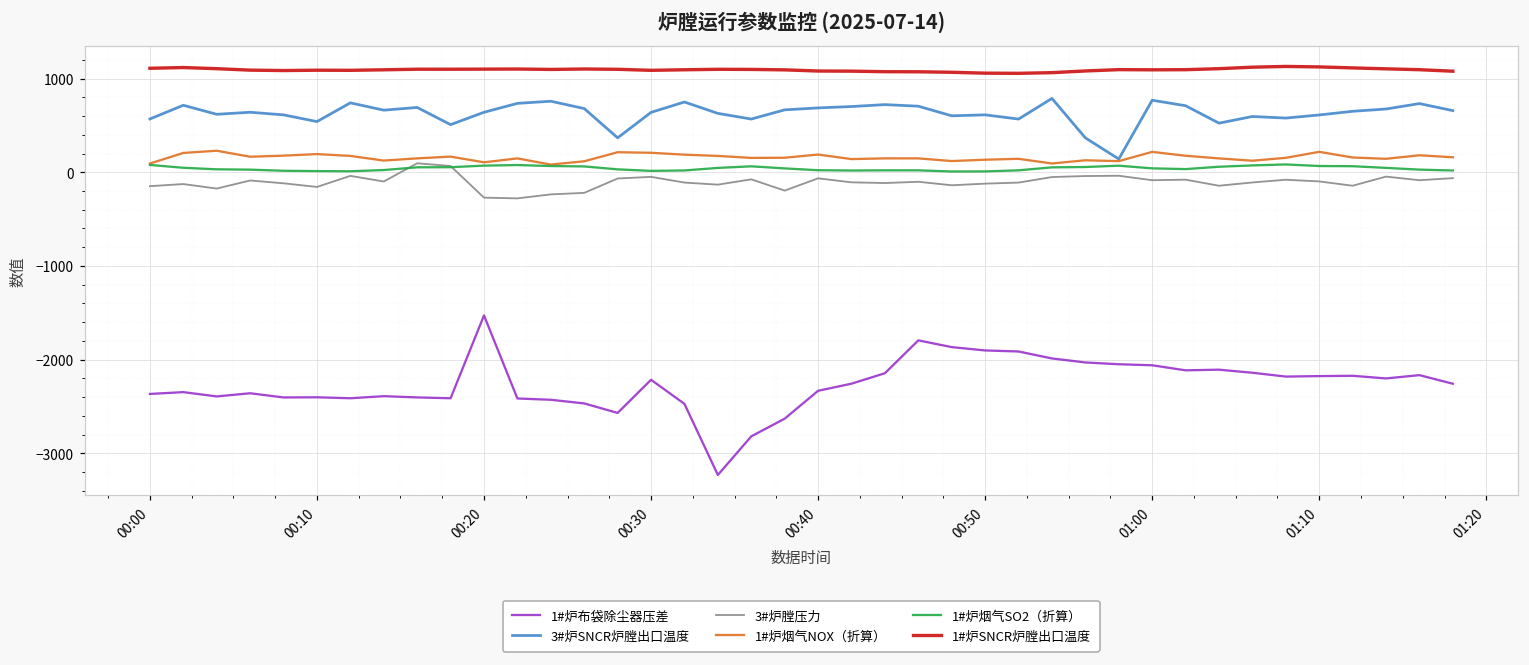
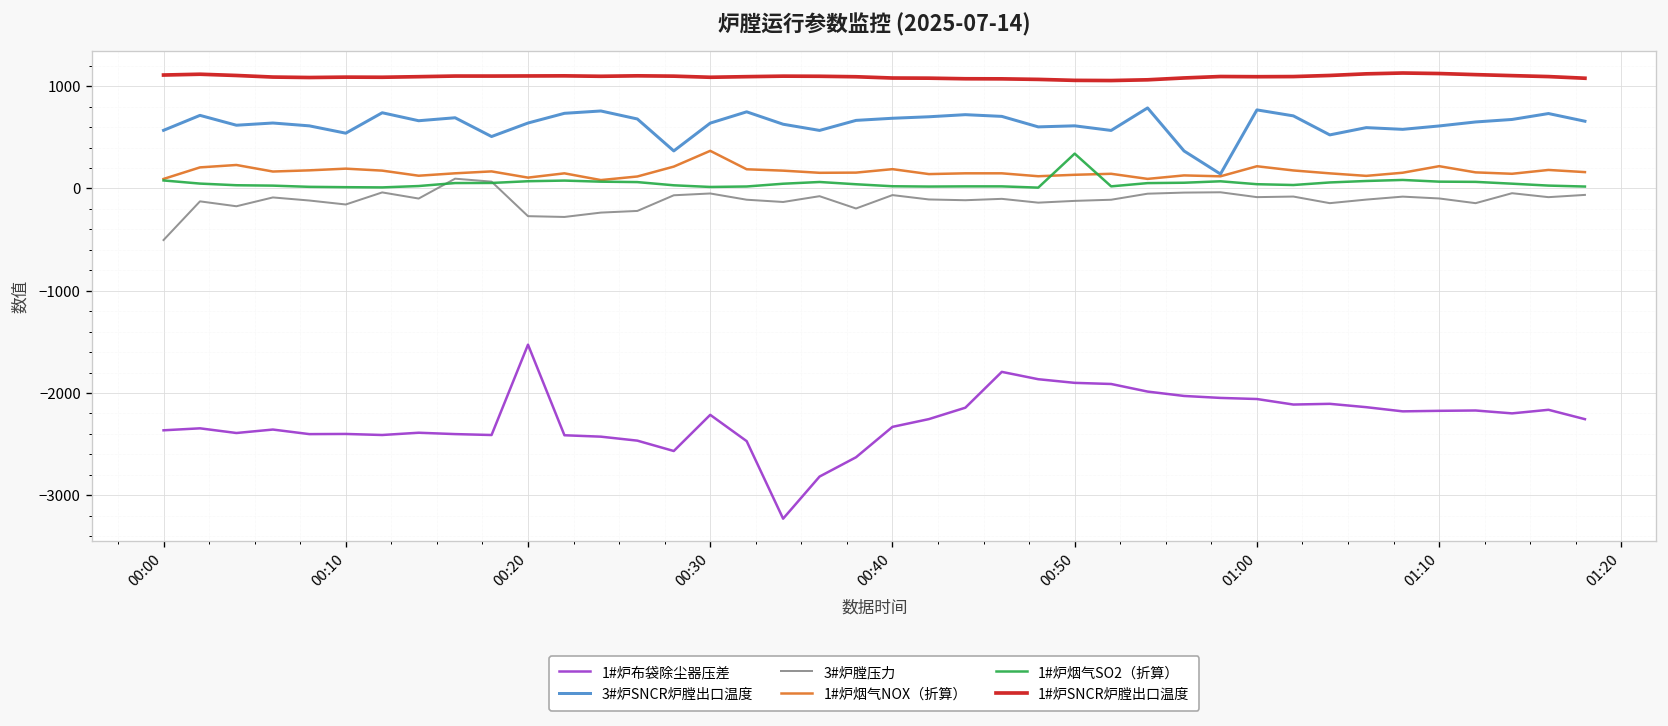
  {
    "1#炉布袋除尘器压差": {
      "00:00": -2400,
      "00:10": -2400,
      "00:20": -1500,
      "00:30": -2200,
      "00:40": -2300,
      "00:50": -1900,
      "01:00": -2100,
      "01:10": -2200
    },
    "3#炉SNCR炉膛出口温度": {
      "00:00": 600,
      "00:10": 500,
      "00:20": 600,
      "00:30": 600,
      "00:40": 700,
      "00:50": 600,
      "01:00": 800,
      "01:10": 600
    },
    "3#炉膛压力": {
-     "00:00": -100,
+     "00:00": -500,
      "00:10": -200,
      "00:20": -300,
      "00:30": 0,
      "00:40": -100,
      "00:50": -100,
      "01:00": -100,
      "01:10": -100
    },
    "1#炉烟气NOX（折算）": {
      "00:10": 200,
      "00:20": 100,
-     "00:30": 200,
+     "00:30": 400,
      "00:40": 200,
      "00:50": 100,
      "01:00": 200,
      "01:10": 200
    },
    "1#炉烟气SO2（折算）": {
      "00:10": 0,
      "00:20": 100,
      "00:30": 0,
      "00:40": 0,
-     "00:50": 0,
+     "00:50": 300,
      "01:00": 0,
      "01:10": 100
    },
    "1#炉SNCR炉膛出口温度": {
      "00:00": 1100,
      "00:10": 1100,
      "00:20": 1100,
      "00:30": 1100,
      "00:40": 1100,
      "00:50": 1100,
      "01:00": 1100,
      "01:10": 1100
    }
  }
